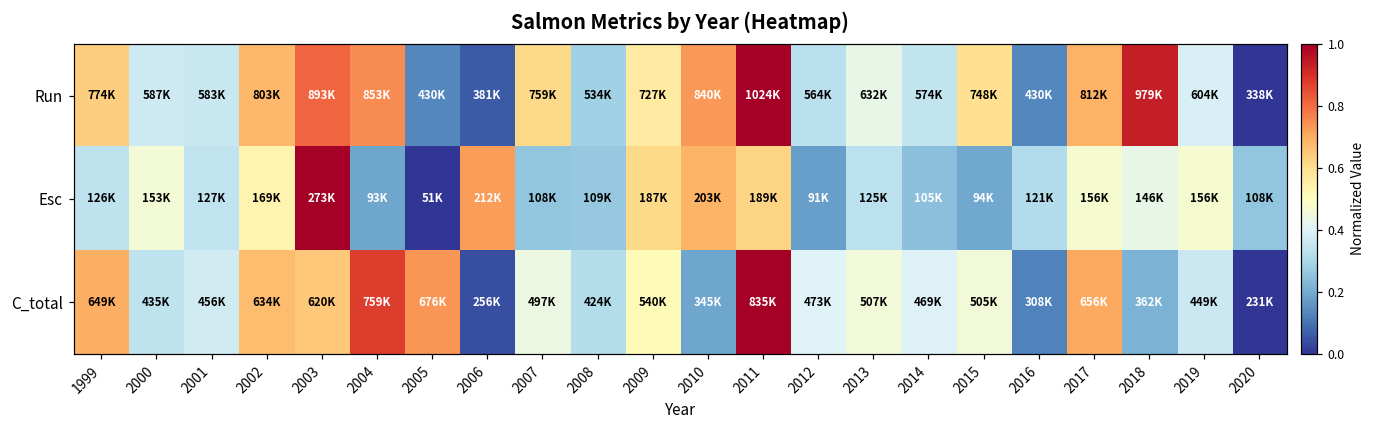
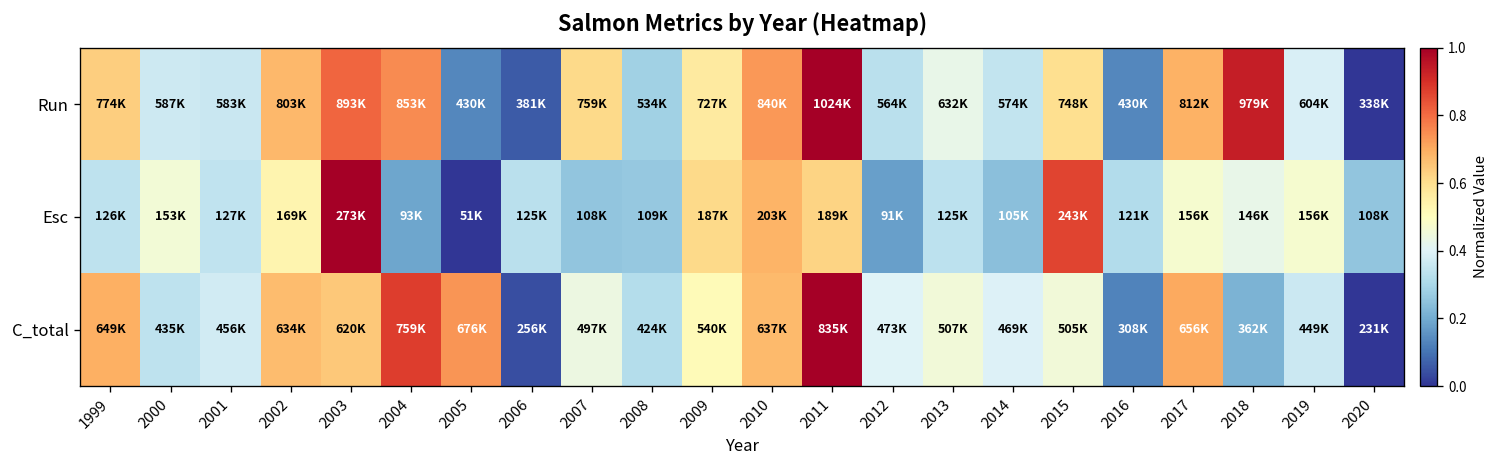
  {
    "Run": {
      "1999": "774K",
      "2000": "587K",
      "2001": "583K",
      "2002": "803K",
      "2003": "893K",
      "2004": "853K",
      "2005": "430K",
      "2006": "381K",
      "2007": "759K",
      "2008": "534K",
      "2009": "727K",
      "2010": "840K",
      "2011": "1024K",
      "2012": "564K",
      "2013": "632K",
      "2014": "574K",
      "2015": "748K",
      "2016": "430K",
      "2017": "812K",
      "2018": "979K",
      "2019": "604K",
      "2020": "338K"
    },
    "Esc": {
      "1999": "126K",
      "2000": "153K",
      "2001": "127K",
      "2002": "169K",
      "2003": "273K",
      "2004": "93K",
      "2005": "51K",
-     "2006": "212K",
+     "2006": "125K",
      "2007": "108K",
      "2008": "109K",
      "2009": "187K",
      "2010": "203K",
      "2011": "189K",
      "2012": "91K",
      "2013": "125K",
      "2014": "105K",
-     "2015": "94K",
+     "2015": "243K",
      "2016": "121K",
      "2017": "156K",
      "2018": "146K",
      "2019": "156K",
      "2020": "108K"
    },
    "C_total": {
      "1999": "649K",
      "2000": "435K",
      "2001": "456K",
      "2002": "634K",
      "2003": "620K",
      "2004": "759K",
      "2005": "676K",
      "2006": "256K",
      "2007": "497K",
      "2008": "424K",
      "2009": "540K",
-     "2010": "345K",
+     "2010": "637K",
      "2011": "835K",
      "2012": "473K",
      "2013": "507K",
      "2014": "469K",
      "2015": "505K",
      "2016": "308K",
      "2017": "656K",
      "2018": "362K",
      "2019": "449K",
      "2020": "231K"
    }
  }
